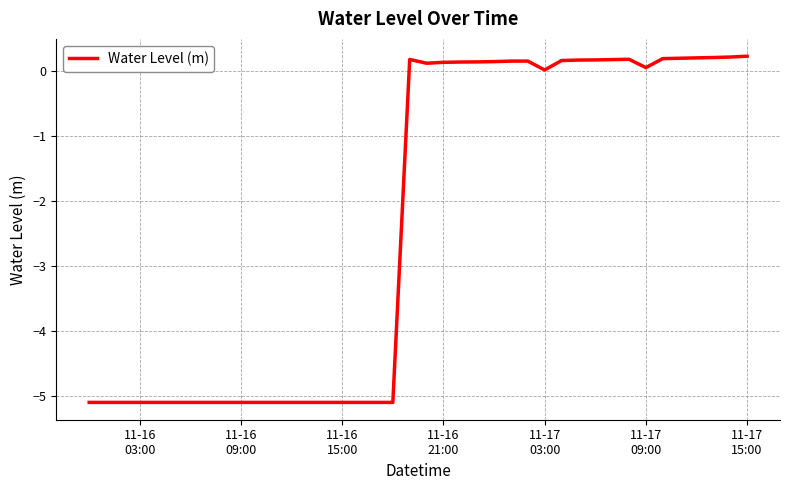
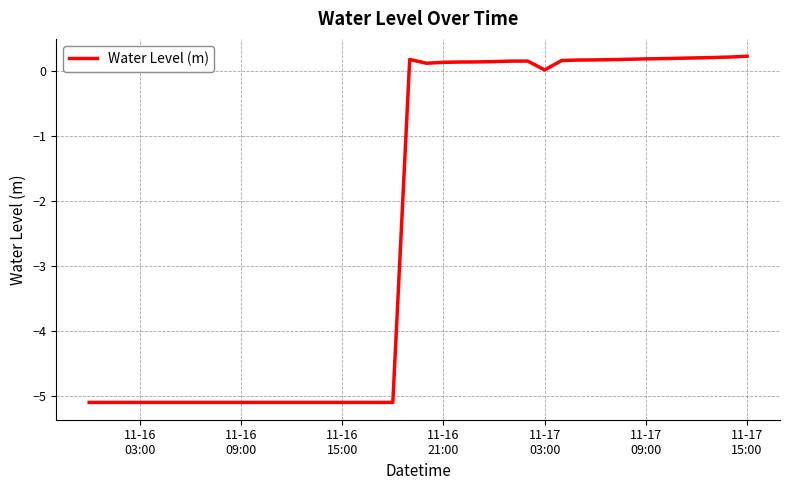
  {
    "11-16 03:00": -5.1,
    "11-16 09:00": -5.1,
    "11-16 15:00": -5.1,
    "11-16 21:00": 0.1,
    "11-17 03:00": 0.0,
-   "11-17 09:00": 0.0,
+   "11-17 09:00": 0.2,
    "11-17 15:00": 0.2
  }
